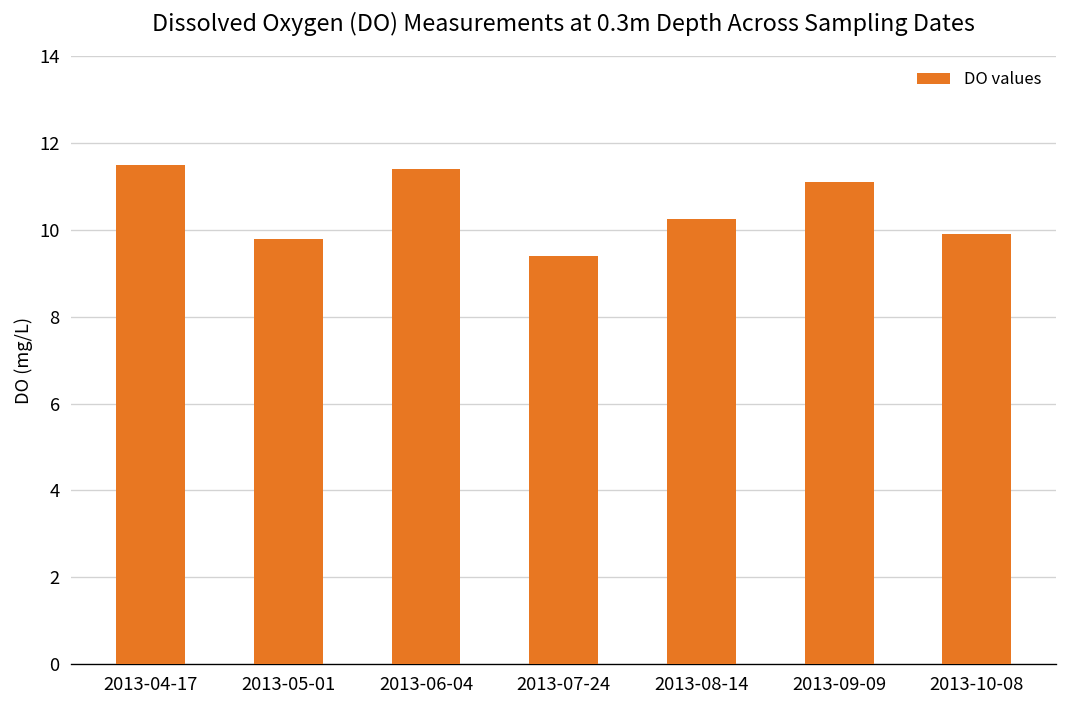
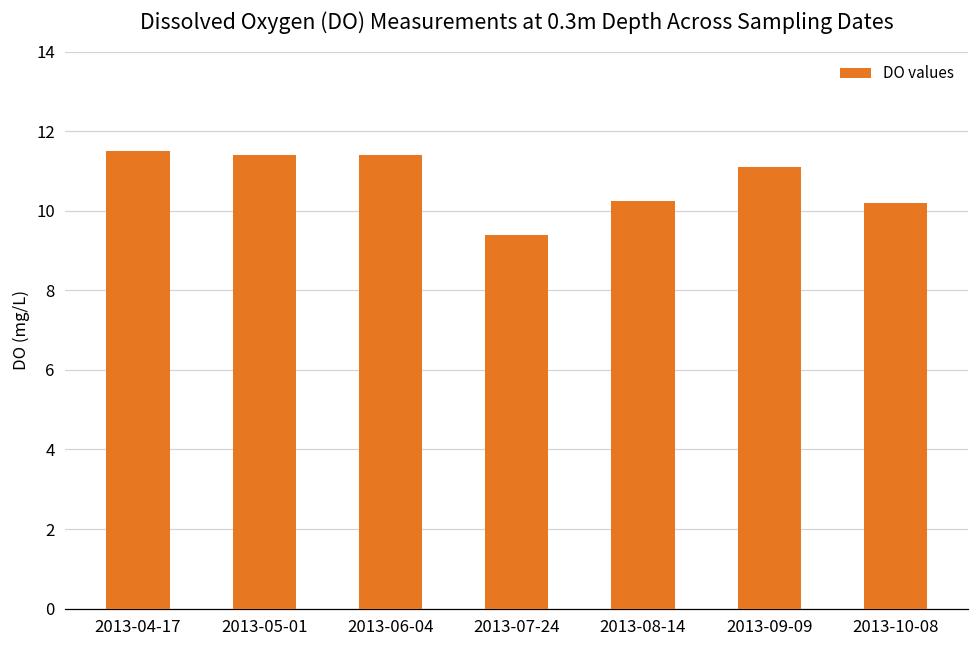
  {
    "2013-04-17": 11.5,
-   "2013-05-01": 9.8,
+   "2013-05-01": 11.4,
    "2013-06-04": 11.4,
    "2013-07-24": 9.4,
    "2013-08-14": 10.3,
    "2013-09-09": 11.1,
-   "2013-10-08": 9.9
+   "2013-10-08": 10.2
  }
